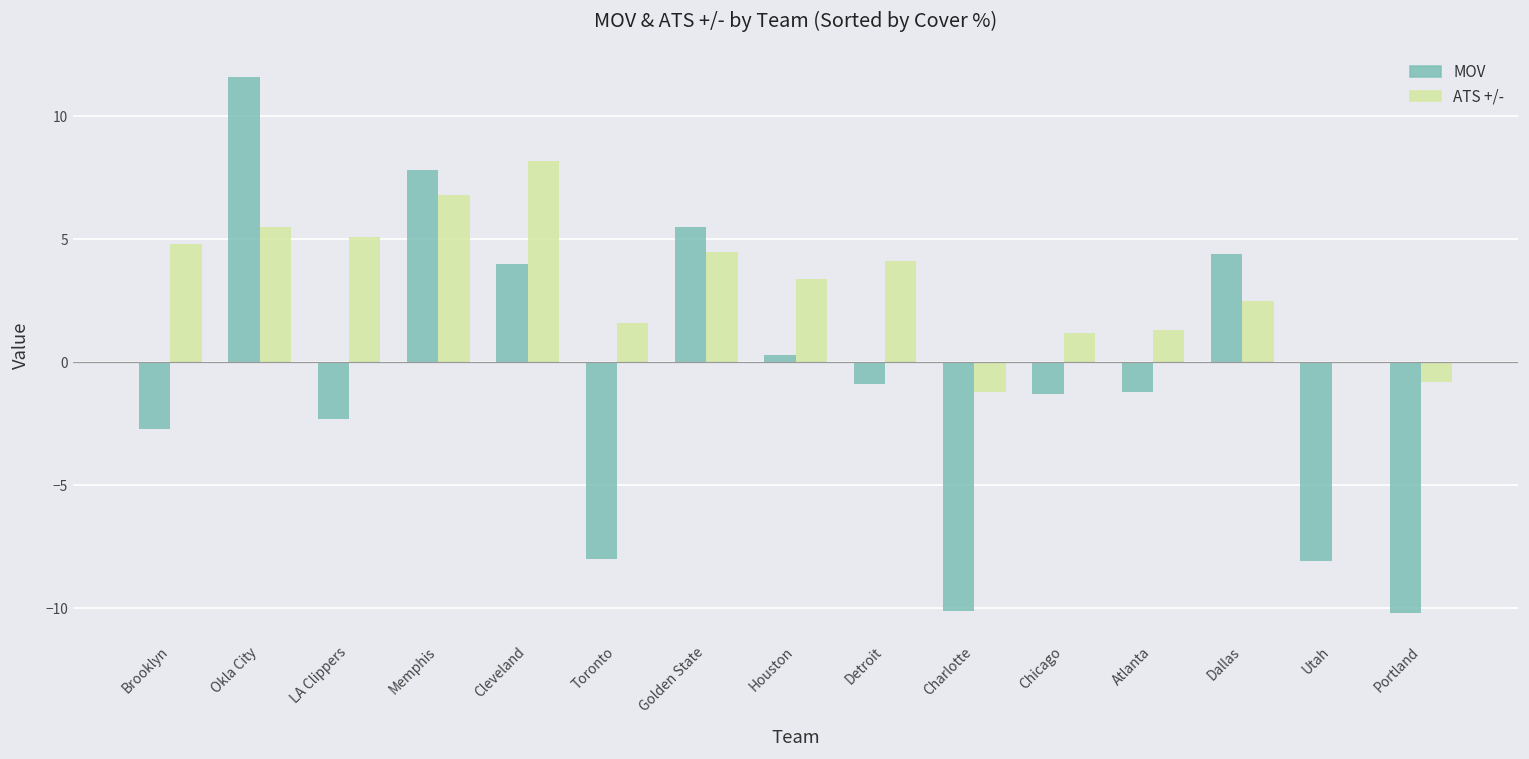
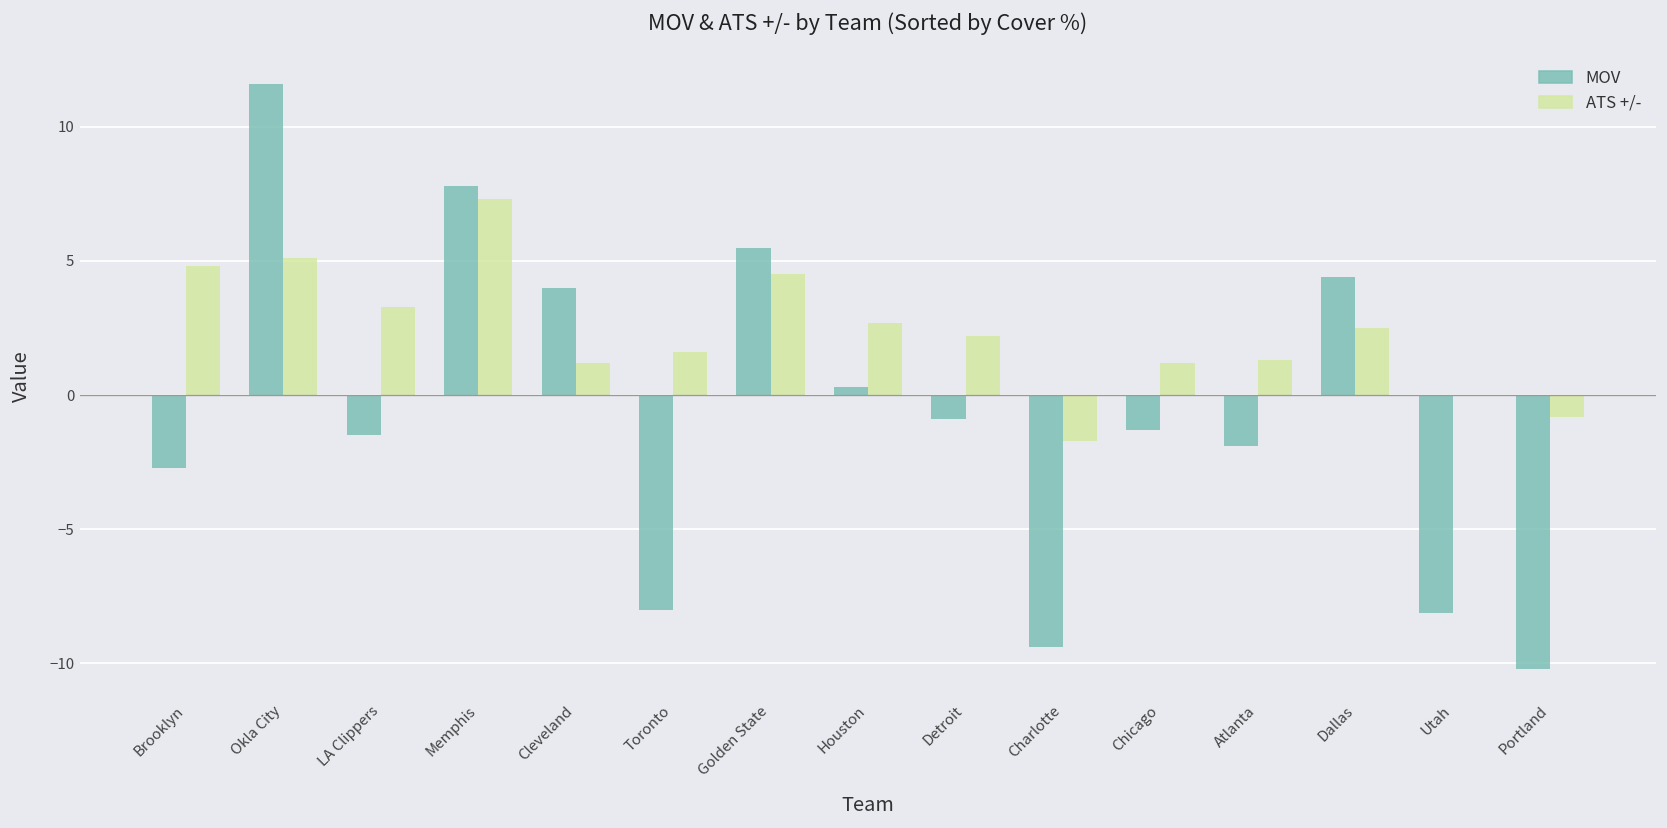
  {
    "MOV": {
      "Brooklyn": -2.7,
      "Okla City": 11.6,
-     "LA Clippers": -2.3,
+     "LA Clippers": -1.5,
      "Memphis": 7.8,
      "Cleveland": 4.0,
      "Toronto": -8.0,
      "Golden State": 5.5,
      "Houston": 0.3,
      "Detroit": -0.9,
-     "Charlotte": -10.1,
+     "Charlotte": -9.4,
      "Chicago": -1.3,
-     "Atlanta": -1.2,
+     "Atlanta": -1.9,
      "Dallas": 4.4,
      "Utah": -8.1,
      "Portland": -10.2
    },
    "ATS +/-": {
      "Brooklyn": 4.8,
-     "Okla City": 5.5,
-     "LA Clippers": 5.1,
-     "Memphis": 6.8,
-     "Cleveland": 8.2,
+     "Okla City": 5.1,
+     "LA Clippers": 3.3,
+     "Memphis": 7.3,
+     "Cleveland": 1.2,
      "Toronto": 1.6,
      "Golden State": 4.5,
-     "Houston": 3.4,
-     "Detroit": 4.1,
-     "Charlotte": -1.2,
+     "Houston": 2.7,
+     "Detroit": 2.2,
+     "Charlotte": -1.7,
      "Chicago": 1.2,
      "Atlanta": 1.3,
      "Dallas": 2.5,
      "Utah": 0.0,
      "Portland": -0.8
    }
  }
